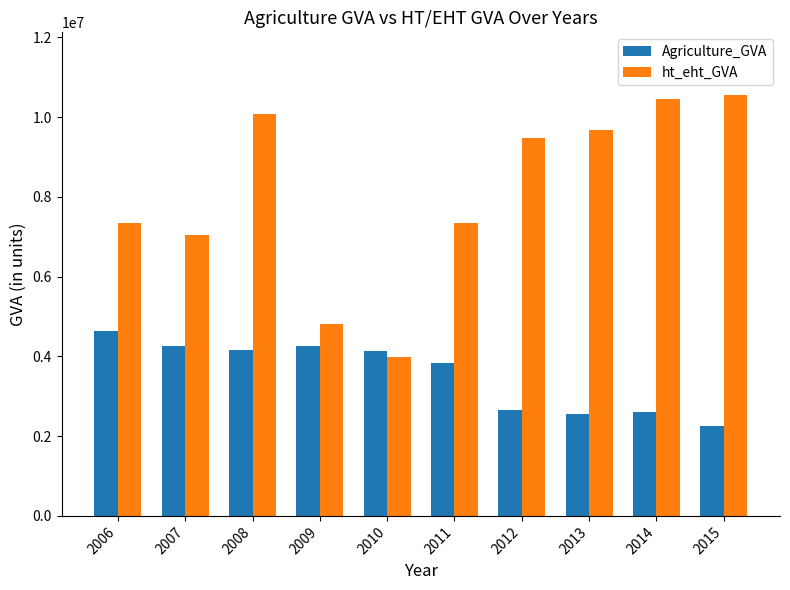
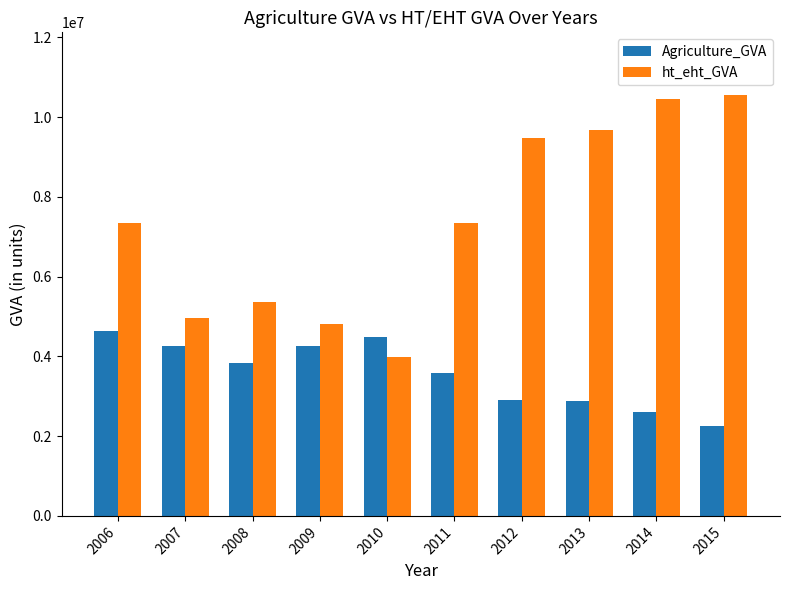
  {
    "Agriculture_GVA": {
      "2006": 4600000,
      "2007": 4300000,
-     "2008": 4200000,
+     "2008": 3800000,
      "2009": 4300000,
-     "2010": 4100000,
-     "2011": 3800000,
-     "2012": 2700000,
-     "2013": 2600000,
+     "2010": 4500000,
+     "2011": 3600000,
+     "2012": 2900000,
+     "2013": 2900000,
      "2014": 2600000,
      "2015": 2300000
    },
    "ht_eht_GVA": {
      "2006": 7300000,
-     "2007": 7000000,
-     "2008": 10100000,
+     "2007": 5000000,
+     "2008": 5400000,
      "2009": 4800000,
      "2010": 4000000,
      "2011": 7300000,
      "2012": 9500000,
      "2013": 9700000,
      "2014": 10500000,
      "2015": 10500000
    }
  }
